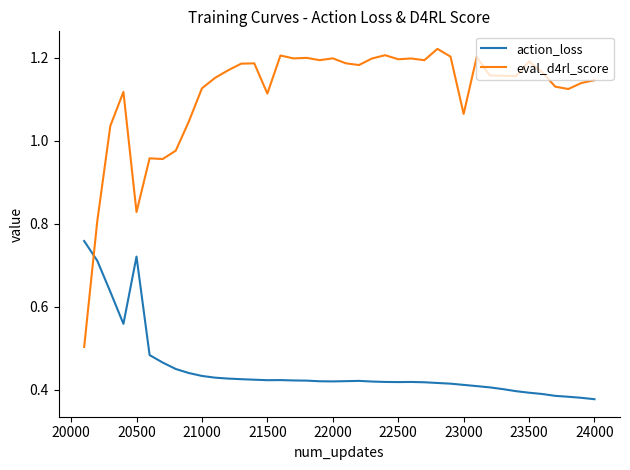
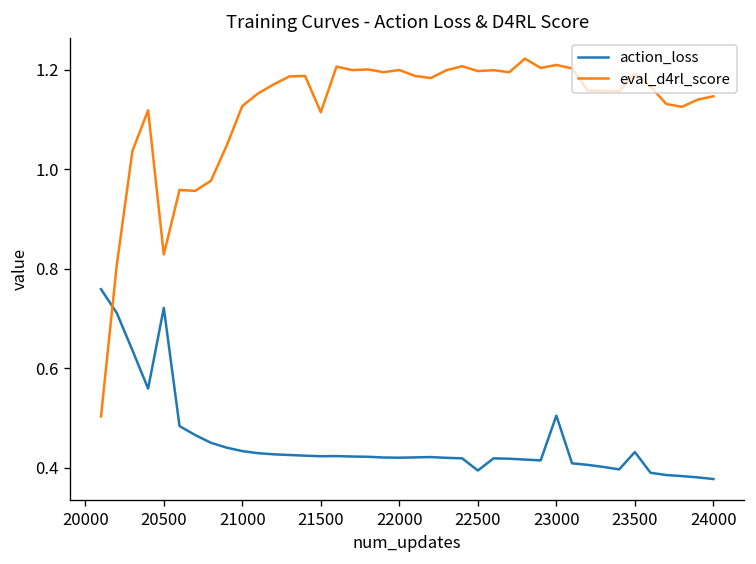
  {
    "action_loss": {
      "20500": 0.72,
      "21000": 0.43,
      "21500": 0.42,
      "22000": 0.42,
-     "22500": 0.42,
-     "23000": 0.41,
-     "23500": 0.39,
+     "22500": 0.39,
+     "23000": 0.50,
+     "23500": 0.43,
      "24000": 0.38
    },
    "eval_d4rl_score": {
      "20500": 0.83,
      "21000": 1.13,
      "21500": 1.11,
      "22000": 1.20,
      "22500": 1.20,
-     "23000": 1.06,
+     "23000": 1.21,
      "24000": 1.15
    }
  }
